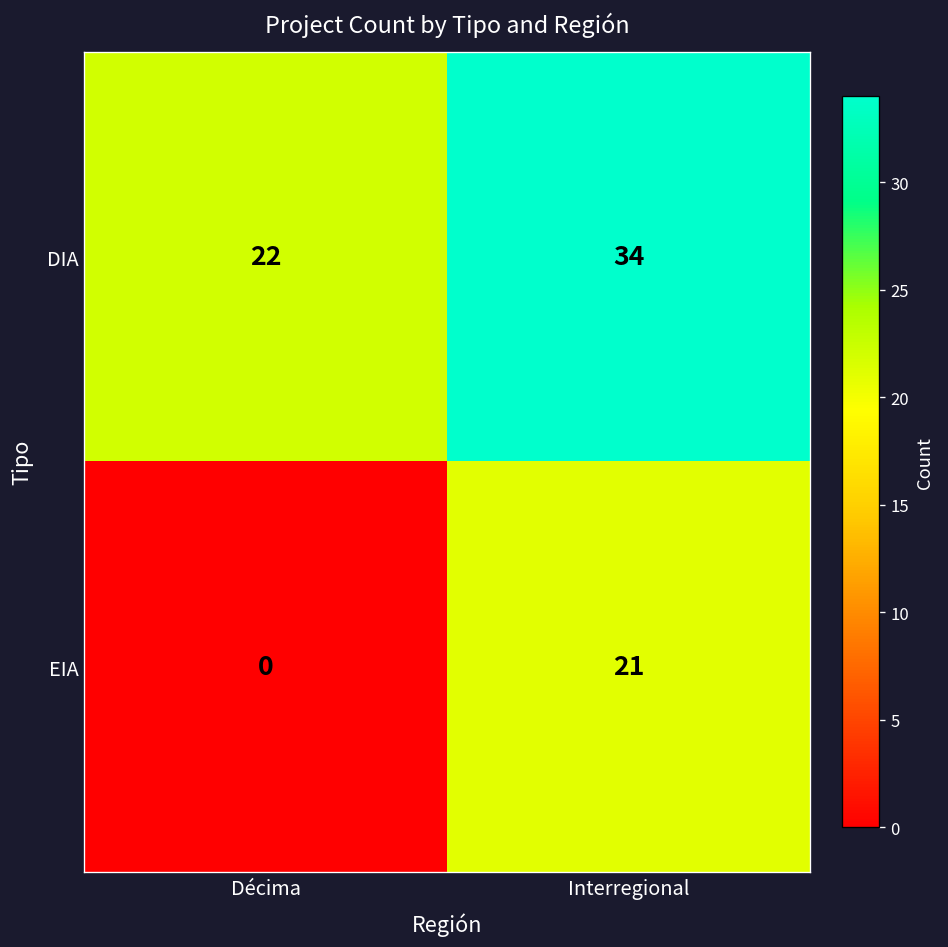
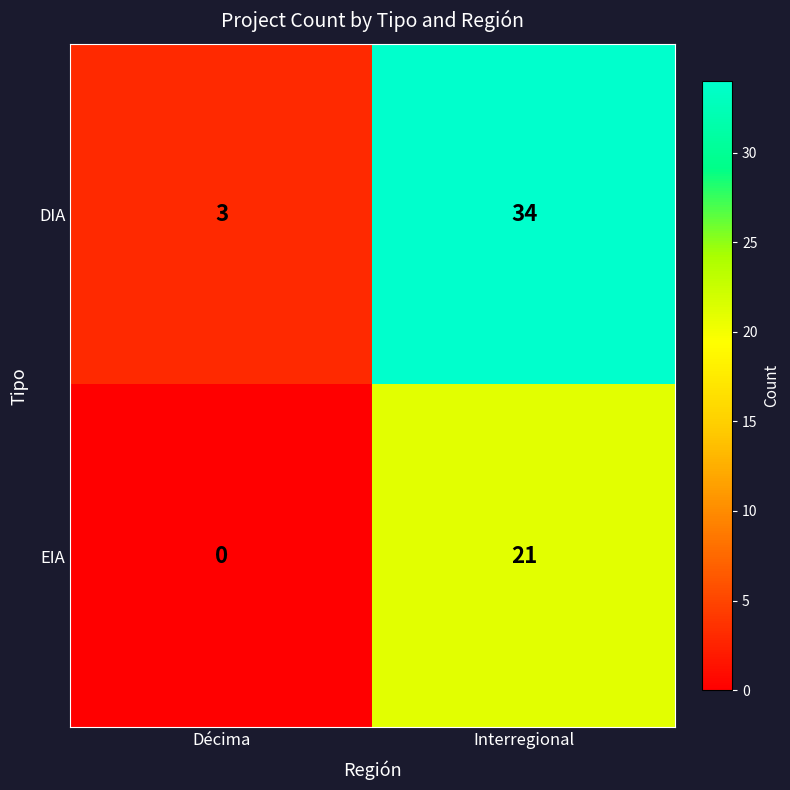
  {
    "DIA": {
-     "Décima": 22,
+     "Décima": 3,
      "Interregional": 34
    },
    "EIA": {
      "Décima": 0,
      "Interregional": 21
    }
  }
